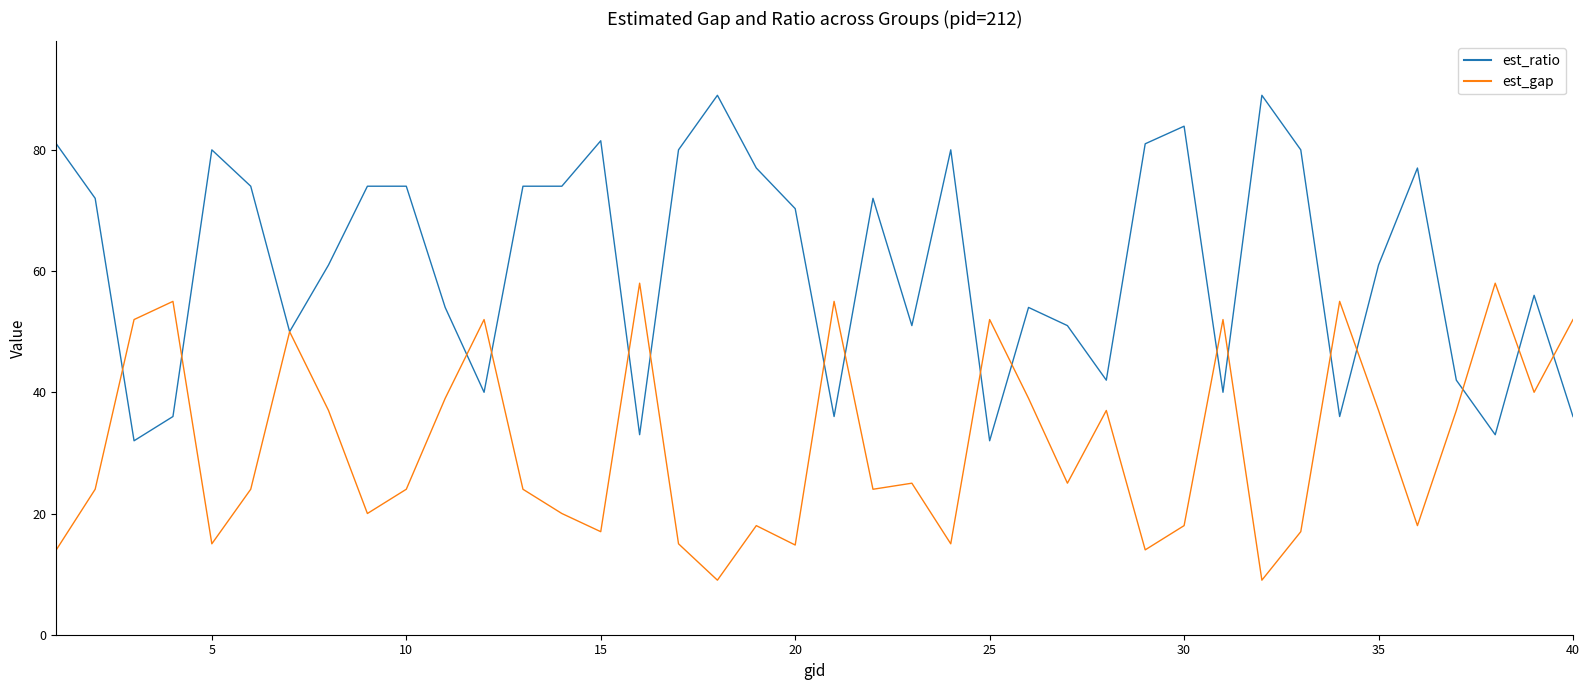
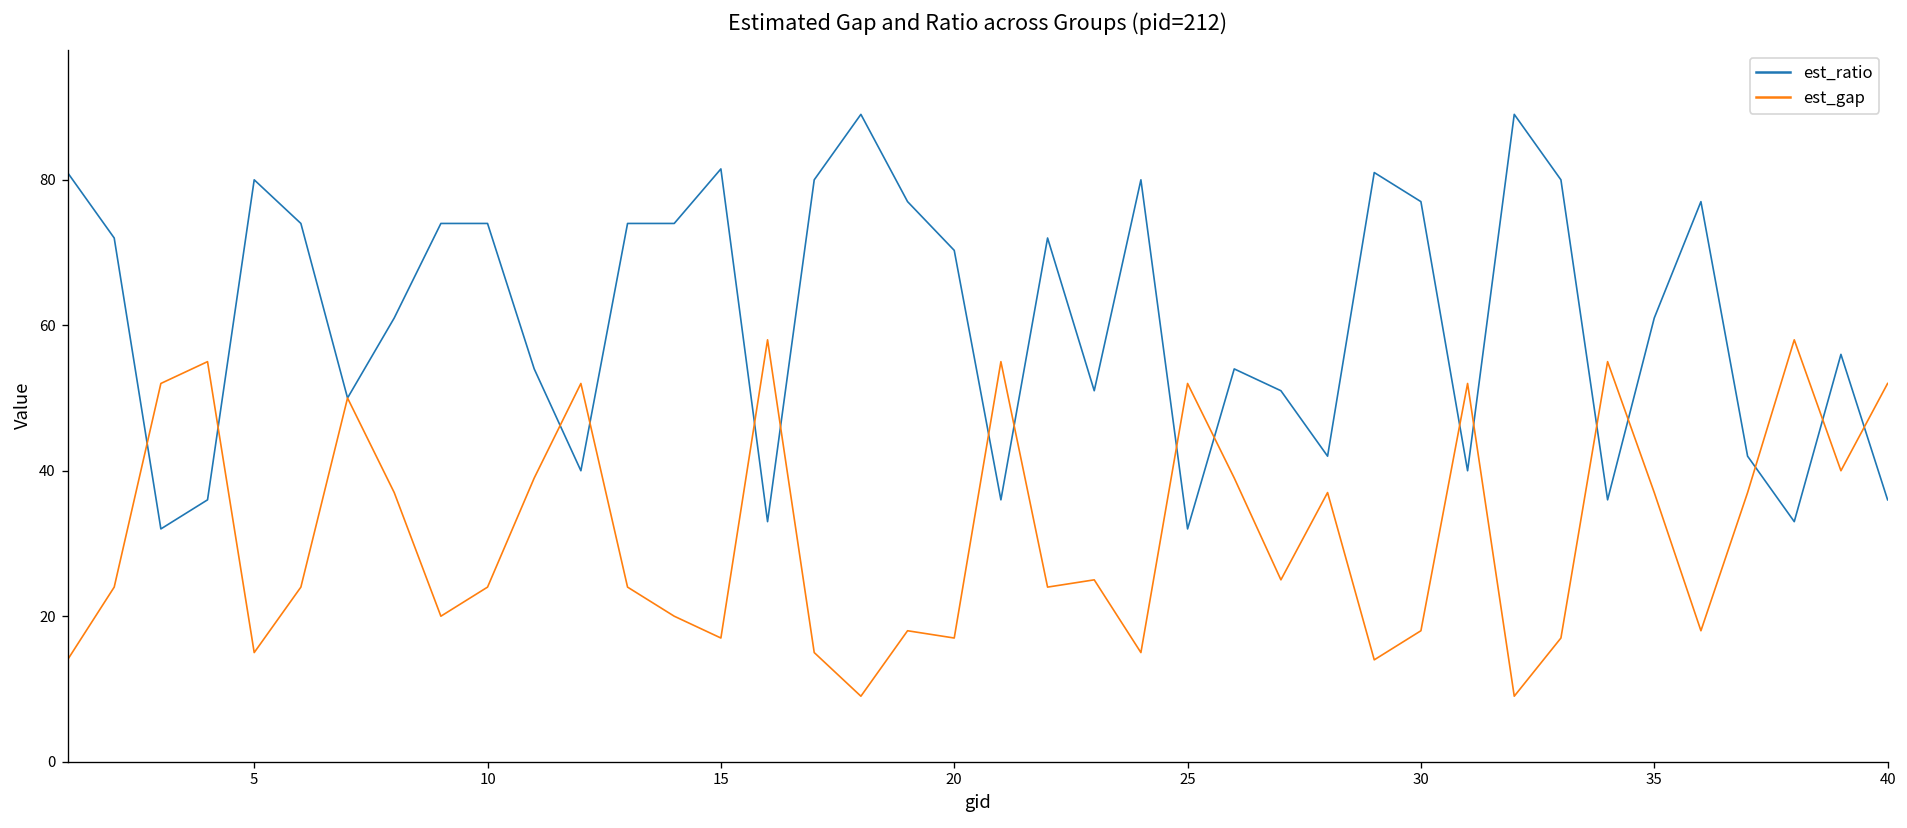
  {
    "est_ratio": {
      "5": 80,
      "10": 74,
      "15": 82,
      "20": 70,
      "25": 32,
-     "30": 84,
+     "30": 77,
      "35": 61,
      "40": 36
    },
    "est_gap": {
      "5": 15,
      "10": 24,
      "15": 17,
-     "20": 15,
+     "20": 17,
      "25": 52,
      "30": 18,
      "35": 37,
      "40": 52
    }
  }
